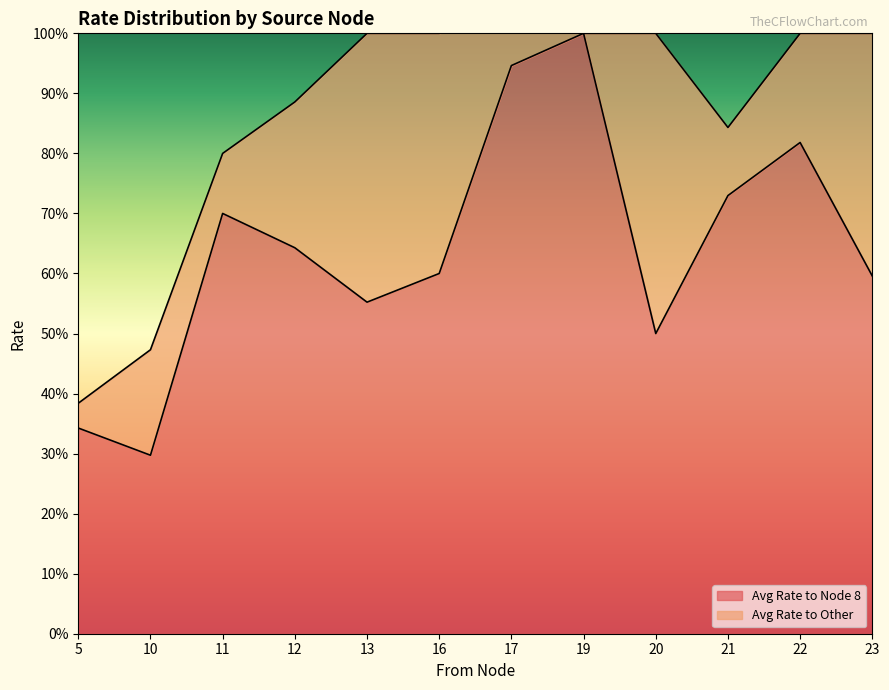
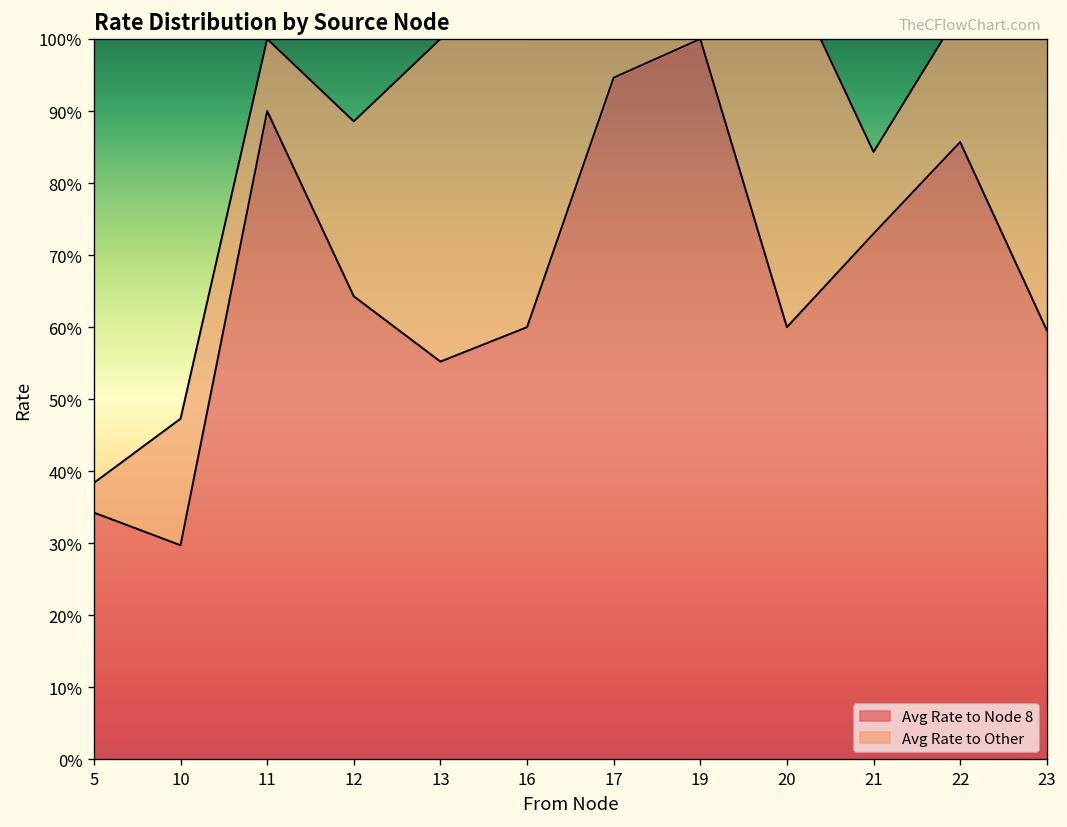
  {
    "Avg Rate to Node 8": {
      "5": "34%",
      "10": "30%",
-     "11": "70%",
+     "11": "90%",
      "12": "64%",
      "13": "55%",
      "16": "60%",
      "17": "95%",
-     "20": "50%",
+     "20": "60%",
      "21": "73%",
-     "22": "82%",
+     "22": "86%",
      "23": "60%"
    },
    "Avg Rate to Other": {
      "5": "4%",
      "10": "18%",
      "11": "10%",
      "12": "24%",
      "13": "45%",
      "16": "40%",
      "21": "11%",
      "23": "40%"
    }
  }
